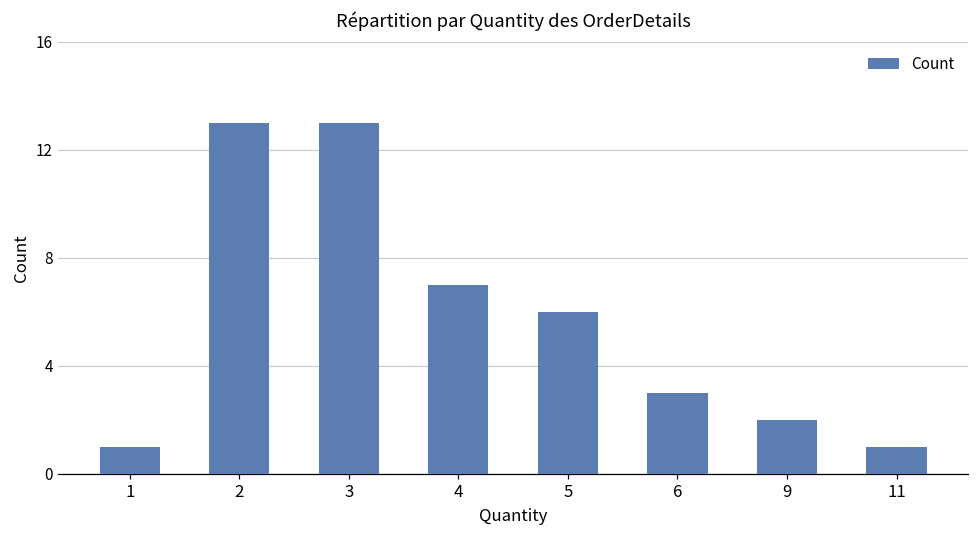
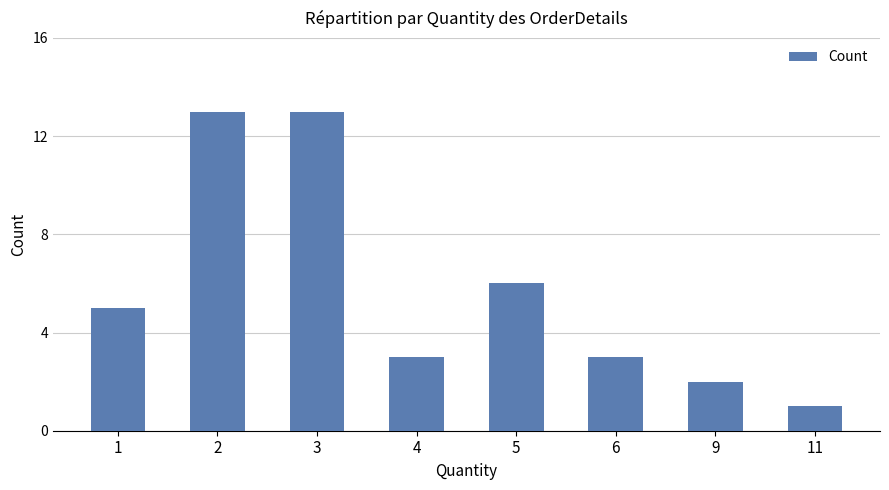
  {
-   "1": 1,
+   "1": 5,
    "2": 13,
    "3": 13,
-   "4": 7,
+   "4": 3,
    "5": 6,
    "6": 3,
    "9": 2,
    "11": 1
  }
